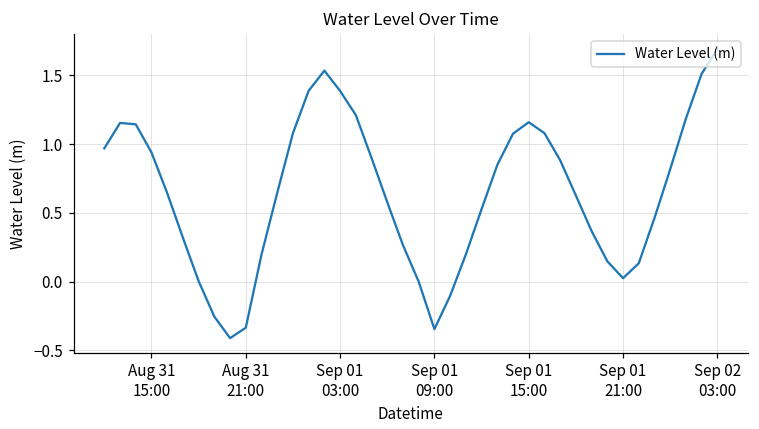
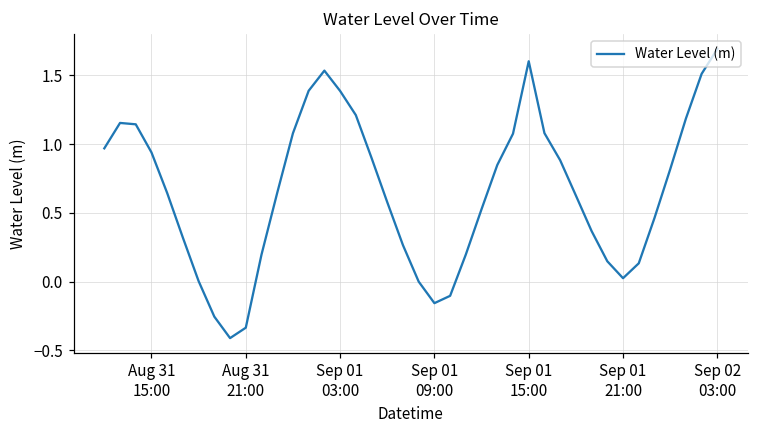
  {
    "Aug 31 15:00": 0.94,
    "Aug 31 21:00": -0.34,
    "Sep 01 03:00": 1.39,
-   "Sep 01 09:00": -0.35,
-   "Sep 01 15:00": 1.16,
+   "Sep 01 09:00": -0.16,
+   "Sep 01 15:00": 1.60,
    "Sep 01 21:00": 0.02
  }
